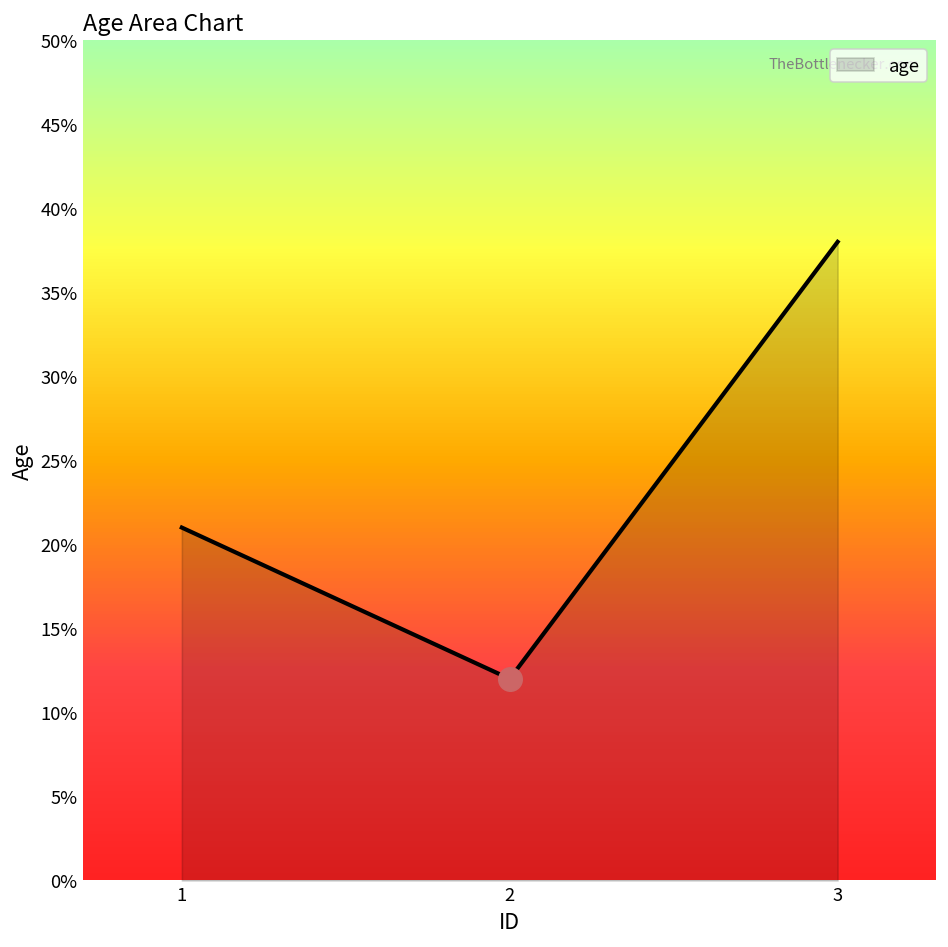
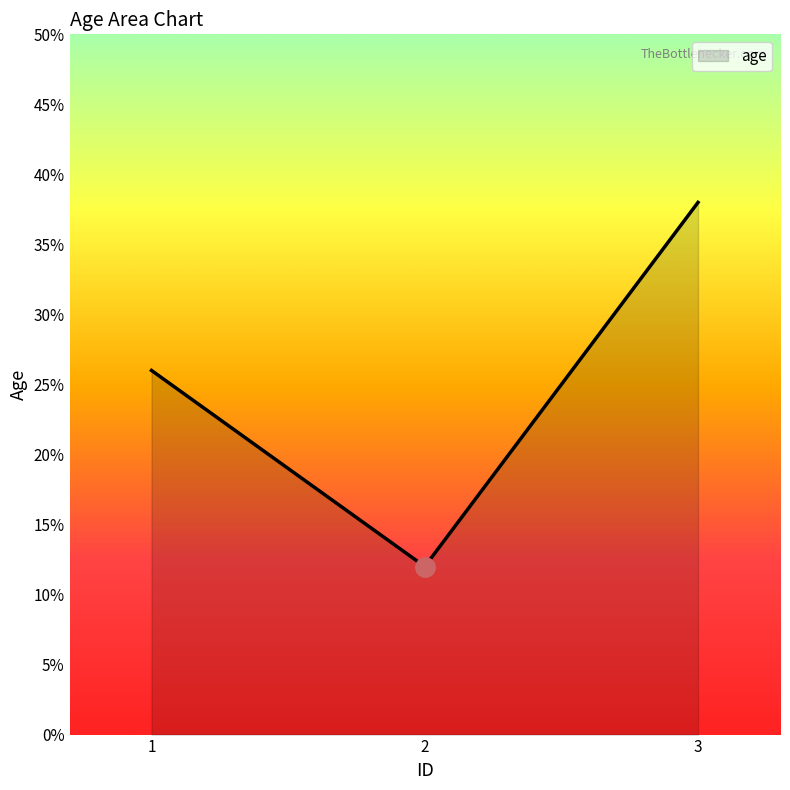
  {
    "age": {
-     "1": "21%",
+     "1": "26%",
      "3": "38%"
    }
  }
